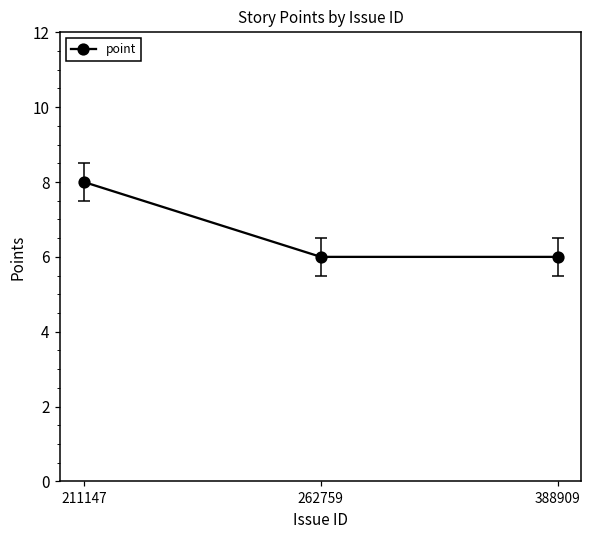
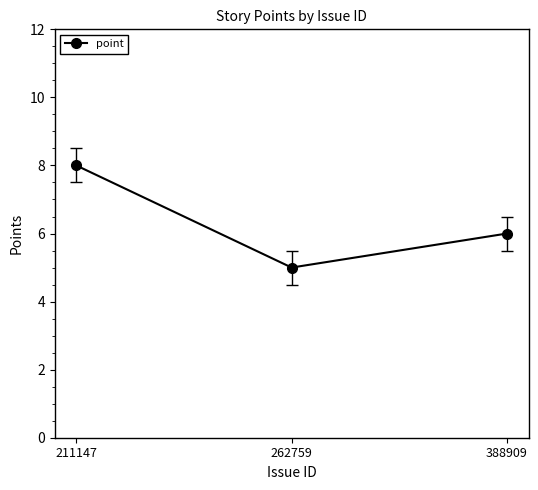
  {
    "point": {
      "211147": 8,
-     "262759": 6,
+     "262759": 5,
      "388909": 6
    }
  }
